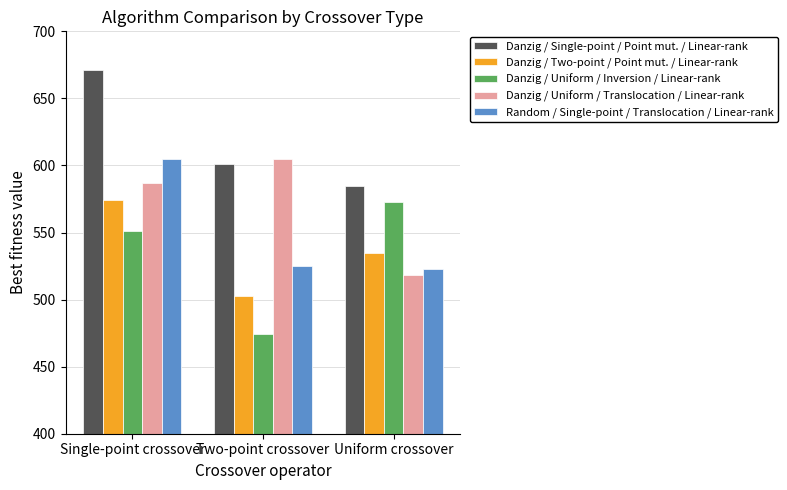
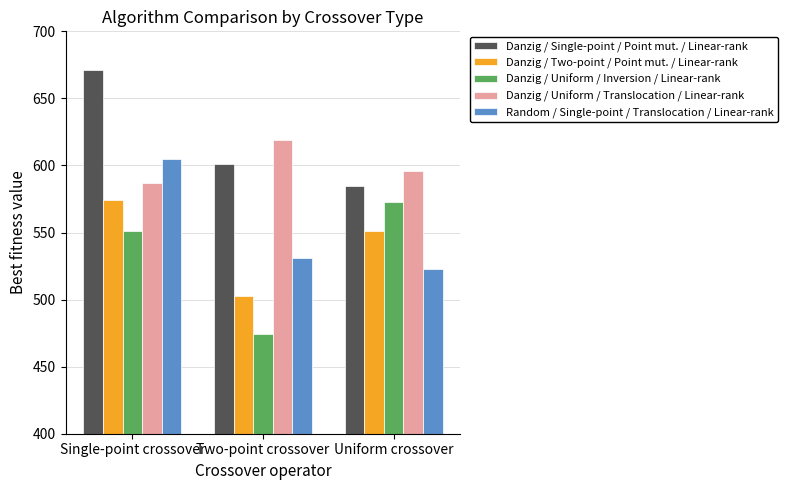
  {
    "Danzig / Single-point / Point mut. / Linear-rank": {
      "Single-point crossover": 671,
      "Two-point crossover": 601,
      "Uniform crossover": 585
    },
    "Danzig / Two-point / Point mut. / Linear-rank": {
      "Single-point crossover": 574,
      "Two-point crossover": 503,
-     "Uniform crossover": 535
+     "Uniform crossover": 551
    },
    "Danzig / Uniform / Inversion / Linear-rank": {
      "Single-point crossover": 551,
      "Two-point crossover": 474,
      "Uniform crossover": 573
    },
    "Danzig / Uniform / Translocation / Linear-rank": {
      "Single-point crossover": 587,
-     "Two-point crossover": 605,
-     "Uniform crossover": 518
+     "Two-point crossover": 619,
+     "Uniform crossover": 596
    },
    "Random / Single-point / Translocation / Linear-rank": {
      "Single-point crossover": 605,
-     "Two-point crossover": 525,
+     "Two-point crossover": 531,
      "Uniform crossover": 523
    }
  }
